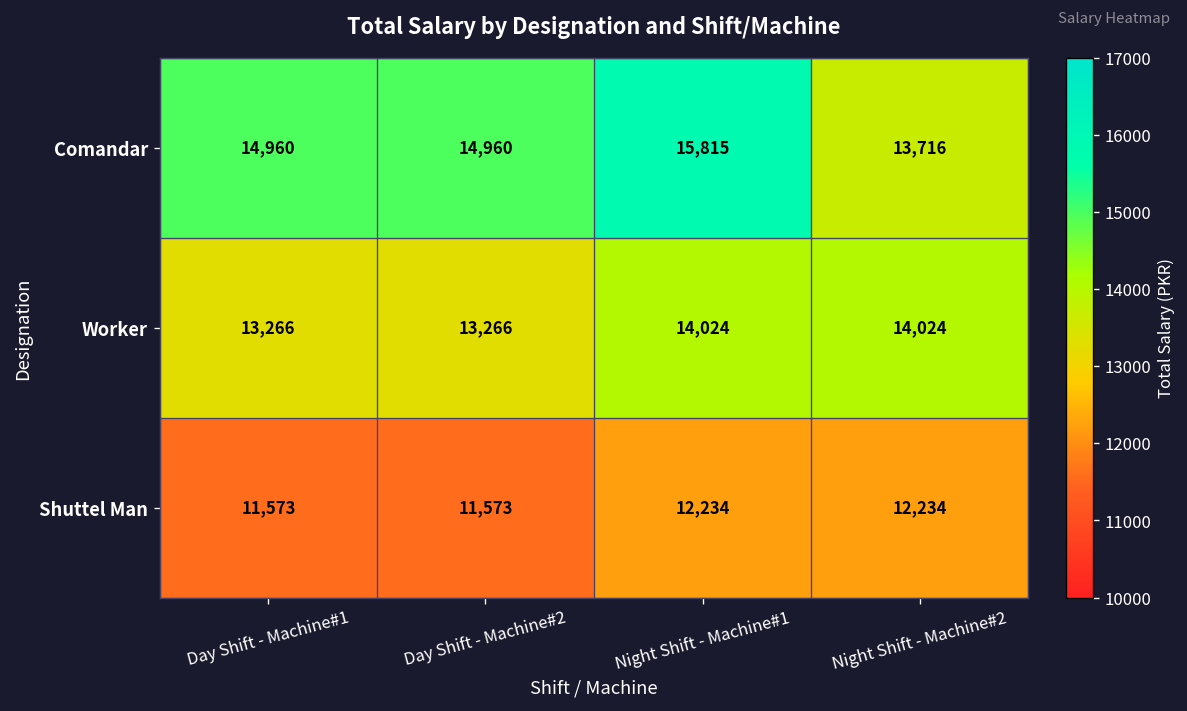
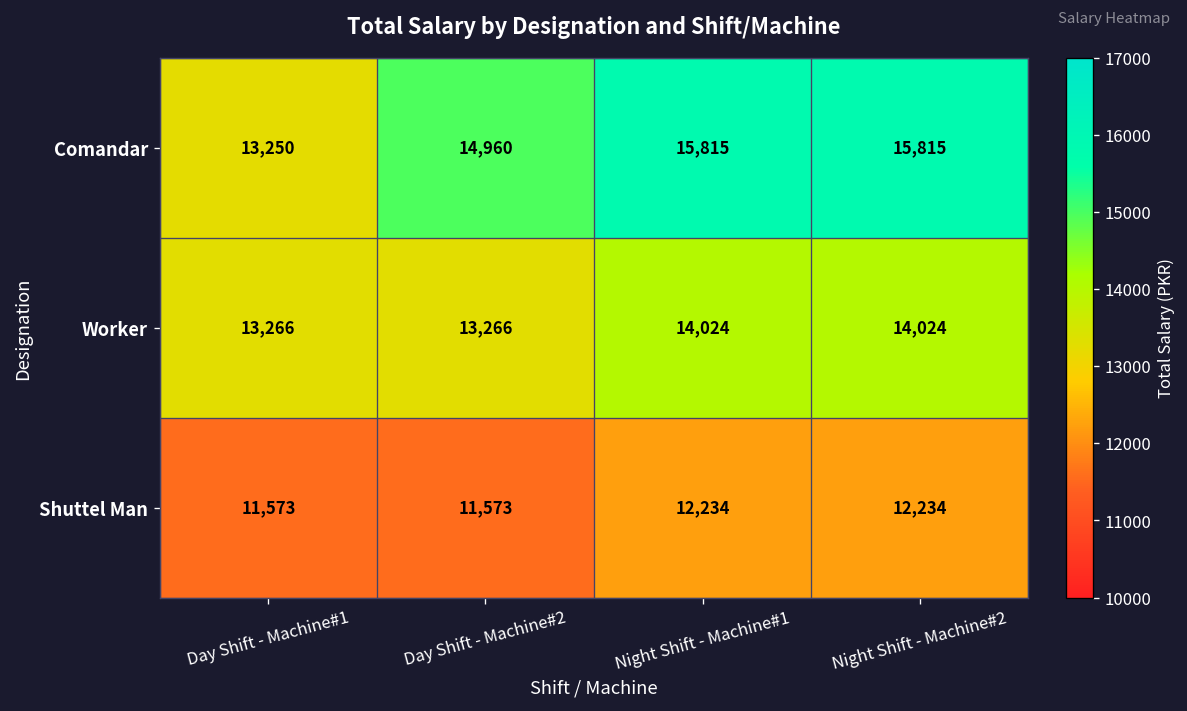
  {
    "Comandar": {
-     "Day Shift - Machine#1": "14,960",
+     "Day Shift - Machine#1": "13,250",
      "Day Shift - Machine#2": "14,960",
      "Night Shift - Machine#1": "15,815",
-     "Night Shift - Machine#2": "13,716"
+     "Night Shift - Machine#2": "15,815"
    },
    "Worker": {
      "Day Shift - Machine#1": "13,266",
      "Day Shift - Machine#2": "13,266",
      "Night Shift - Machine#1": "14,024",
      "Night Shift - Machine#2": "14,024"
    },
    "Shuttel Man": {
      "Day Shift - Machine#1": "11,573",
      "Day Shift - Machine#2": "11,573",
      "Night Shift - Machine#1": "12,234",
      "Night Shift - Machine#2": "12,234"
    }
  }
